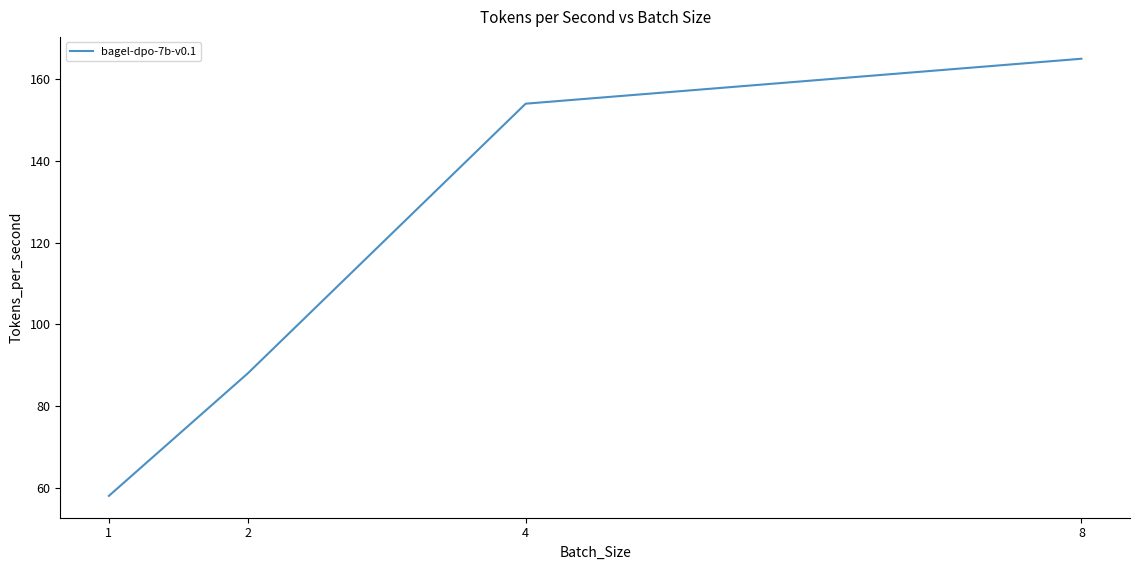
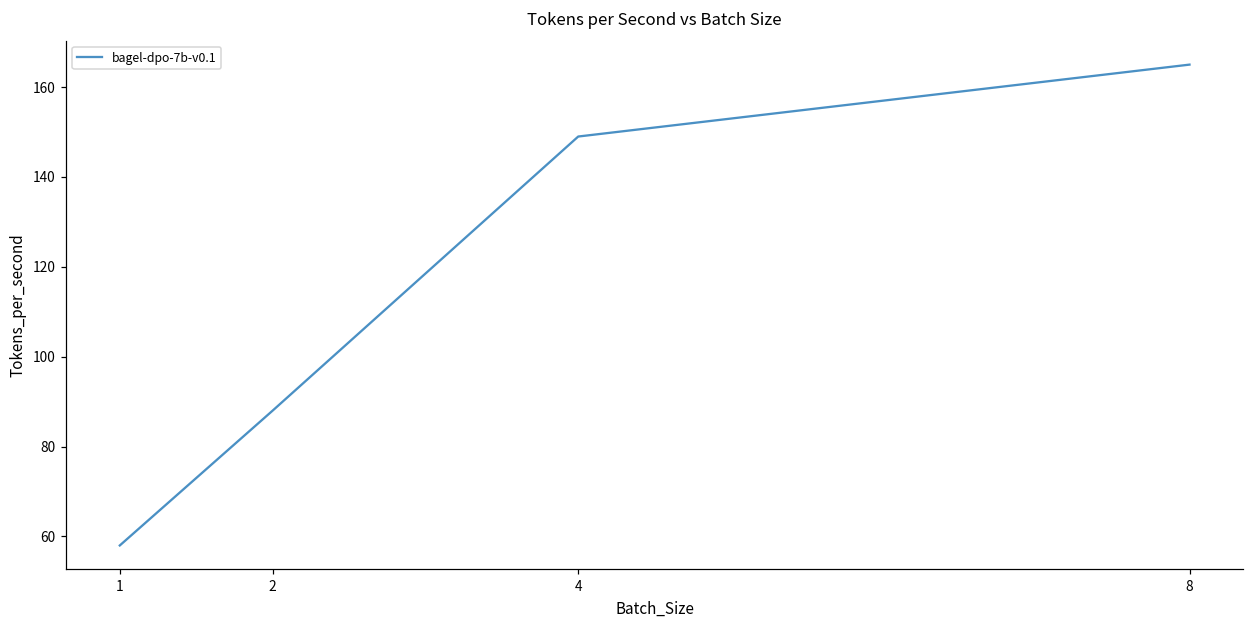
  {
    "1": 58,
    "2": 88,
-   "4": 154,
+   "4": 149,
    "8": 165
  }
